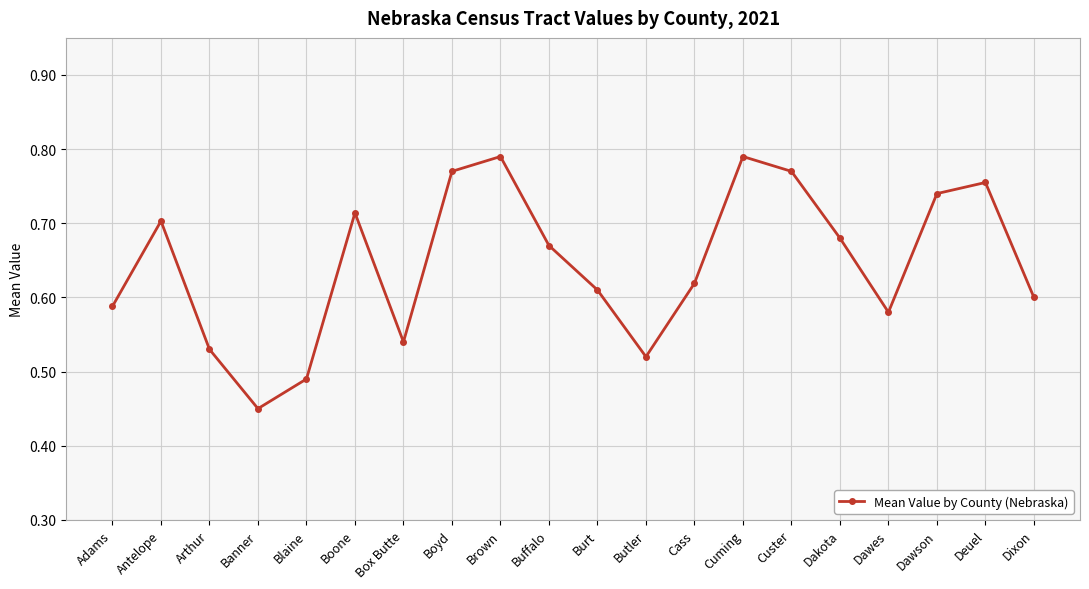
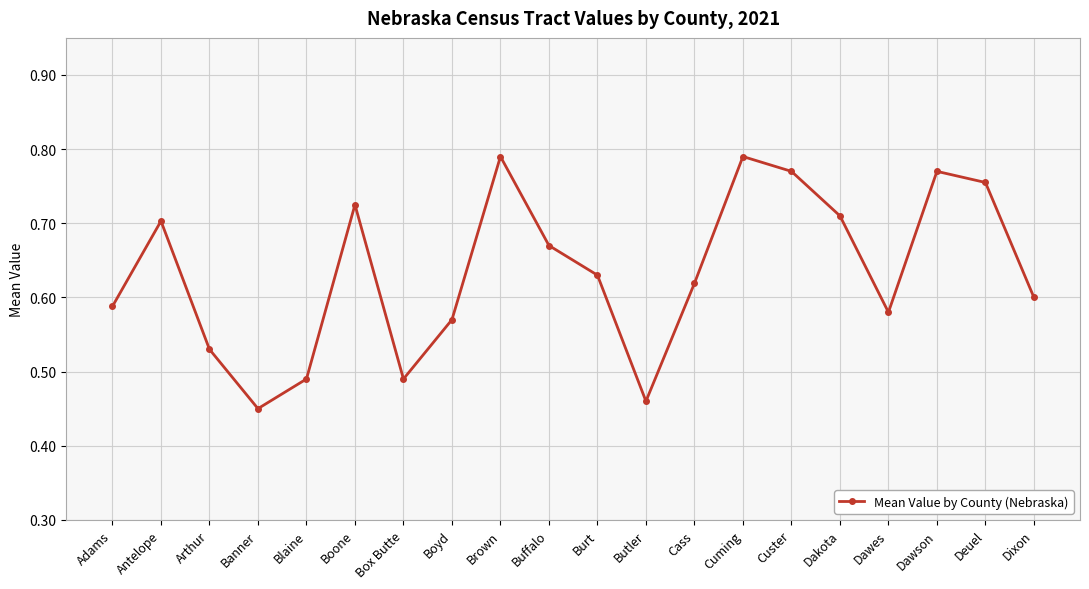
  {
    "Adams": 0.59,
    "Antelope": 0.70,
    "Arthur": 0.53,
    "Banner": 0.45,
    "Blaine": 0.49,
-   "Boone": 0.71,
-   "Box Butte": 0.54,
-   "Boyd": 0.77,
+   "Boone": 0.73,
+   "Box Butte": 0.49,
+   "Boyd": 0.57,
    "Brown": 0.79,
    "Buffalo": 0.67,
-   "Burt": 0.61,
-   "Butler": 0.52,
+   "Burt": 0.63,
+   "Butler": 0.46,
    "Cass": 0.62,
    "Cuming": 0.79,
    "Custer": 0.77,
-   "Dakota": 0.68,
+   "Dakota": 0.71,
    "Dawes": 0.58,
-   "Dawson": 0.74,
+   "Dawson": 0.77,
    "Deuel": 0.76,
    "Dixon": 0.60
  }
